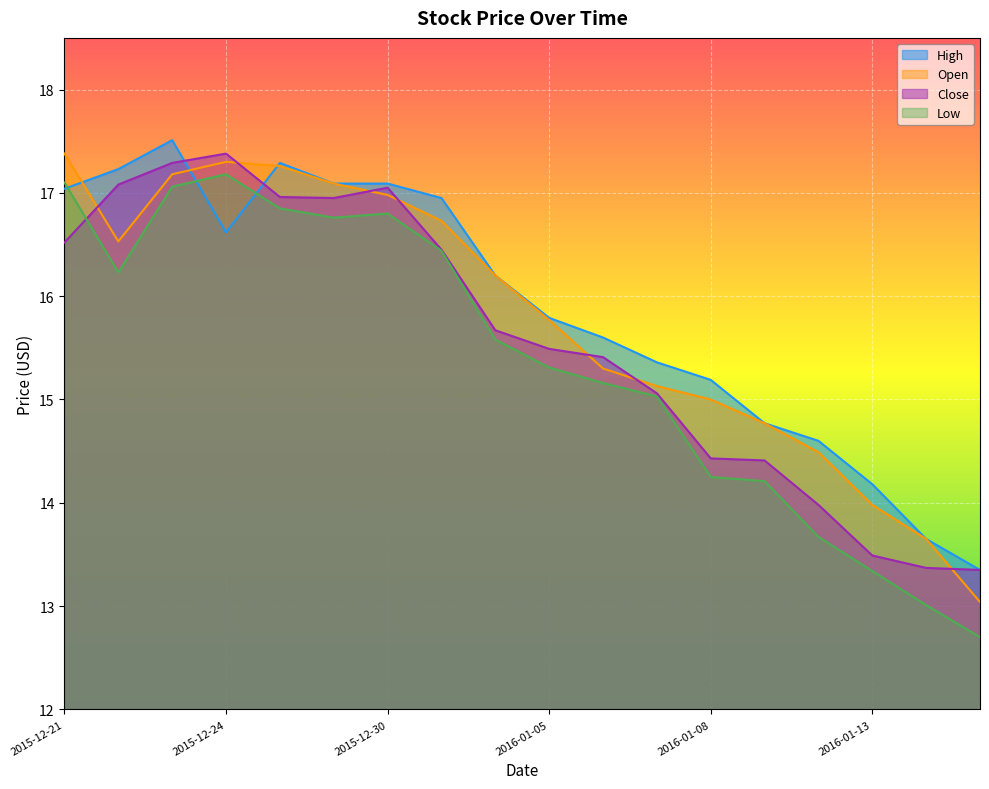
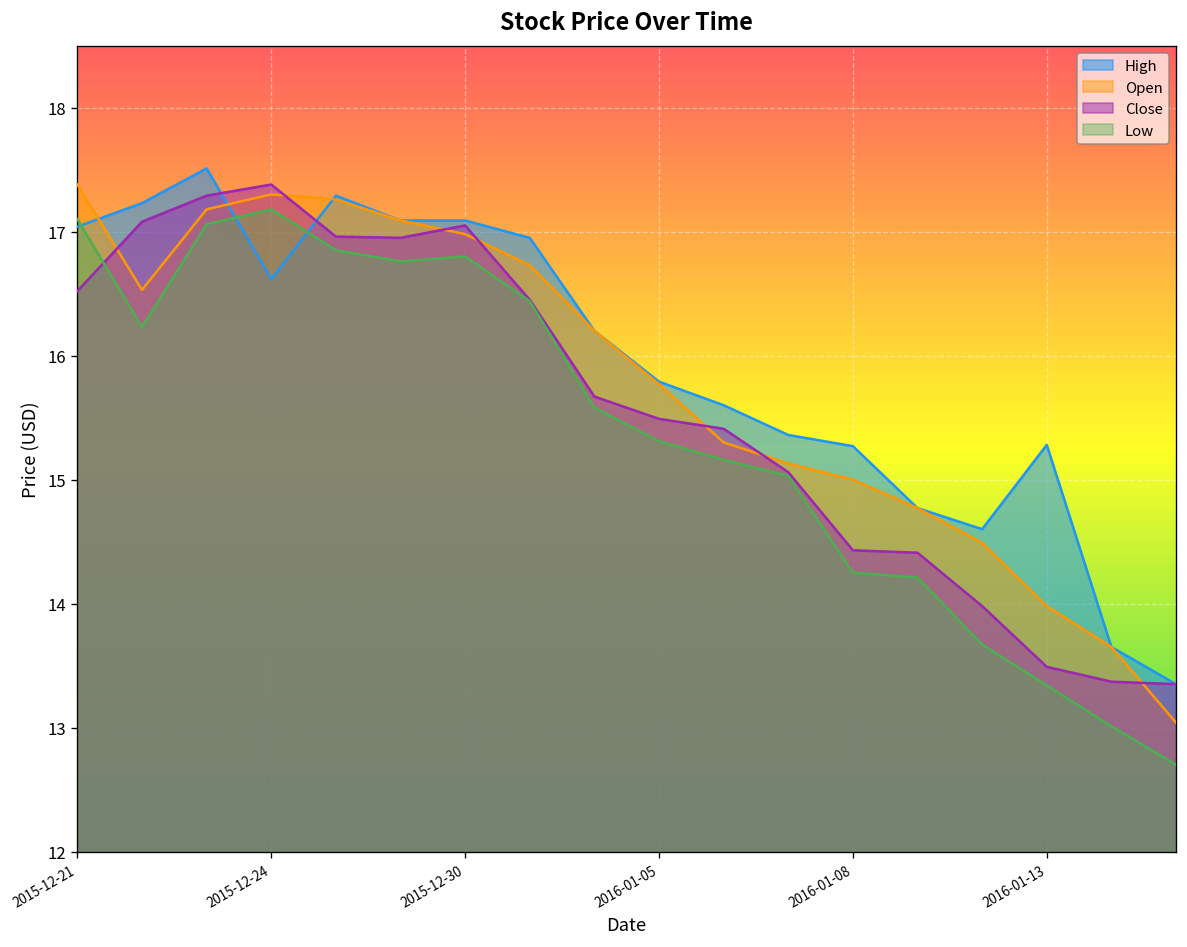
  {
    "High": {
      "2015-12-21": 17.04,
      "2015-12-24": 16.62,
      "2015-12-30": 17.09,
-     "2016-01-08": 15.19,
-     "2016-01-13": 14.18
+     "2016-01-08": 15.27,
+     "2016-01-13": 15.28
    },
    "Open": {
      "2015-12-21": 17.38,
      "2015-12-24": 17.30,
      "2015-12-30": 16.98,
      "2016-01-08": 15.00,
      "2016-01-13": 13.98
    },
    "Close": {
      "2015-12-21": 16.52,
      "2015-12-24": 17.38,
      "2015-12-30": 17.05,
      "2016-01-05": 15.49,
      "2016-01-08": 14.43,
      "2016-01-13": 13.49
    },
    "Low": {
      "2015-12-21": 17.10,
      "2015-12-24": 17.18,
      "2015-12-30": 16.80,
      "2016-01-05": 15.31,
      "2016-01-08": 14.25,
      "2016-01-13": 13.34
    }
  }
